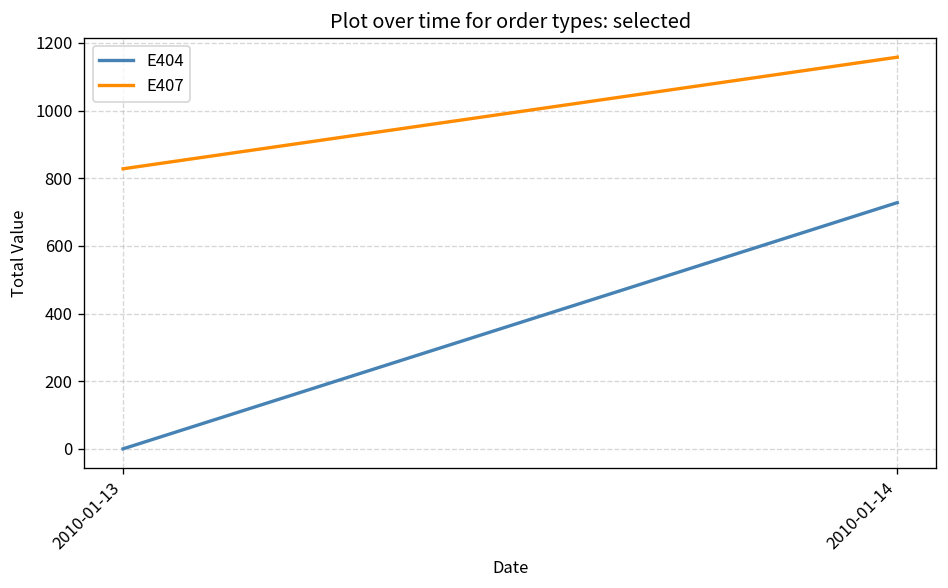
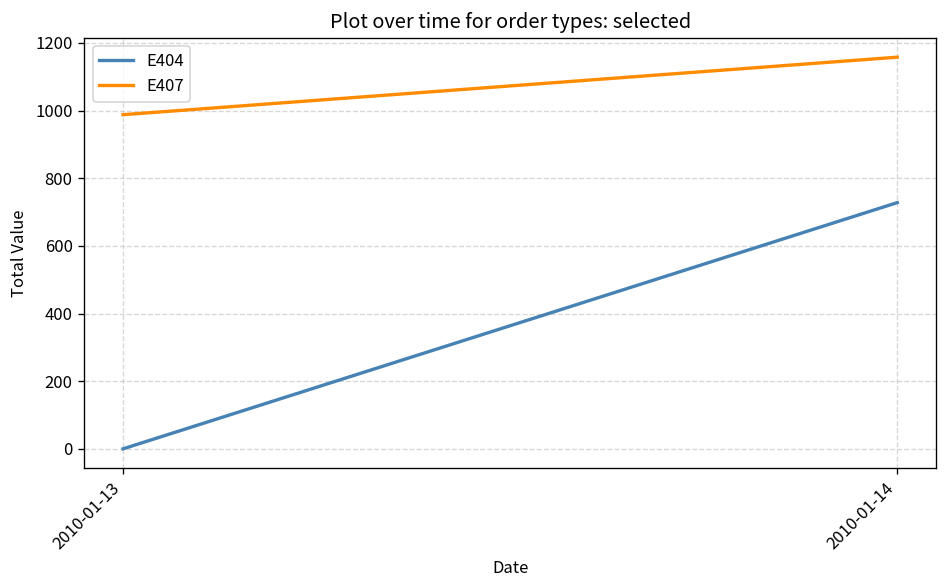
  {
    "E404": {
      "2010-01-13": 0,
      "2010-01-14": 730
    },
    "E407": {
-     "2010-01-13": 830,
+     "2010-01-13": 990,
      "2010-01-14": 1160
    }
  }
